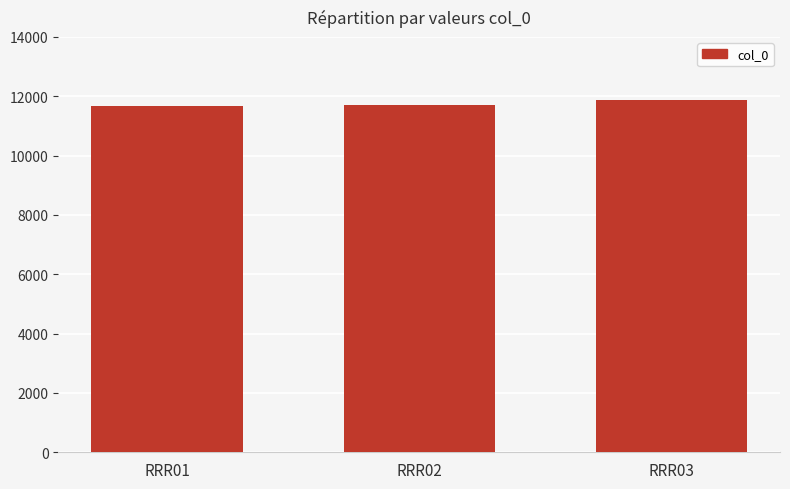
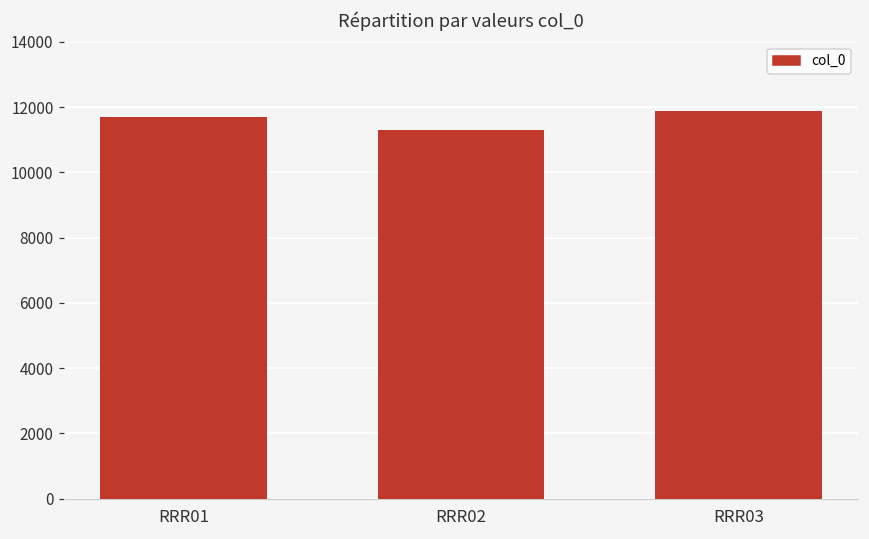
  {
    "RRR01": 11700,
-   "RRR02": 11700,
+   "RRR02": 11300,
    "RRR03": 11900
  }
